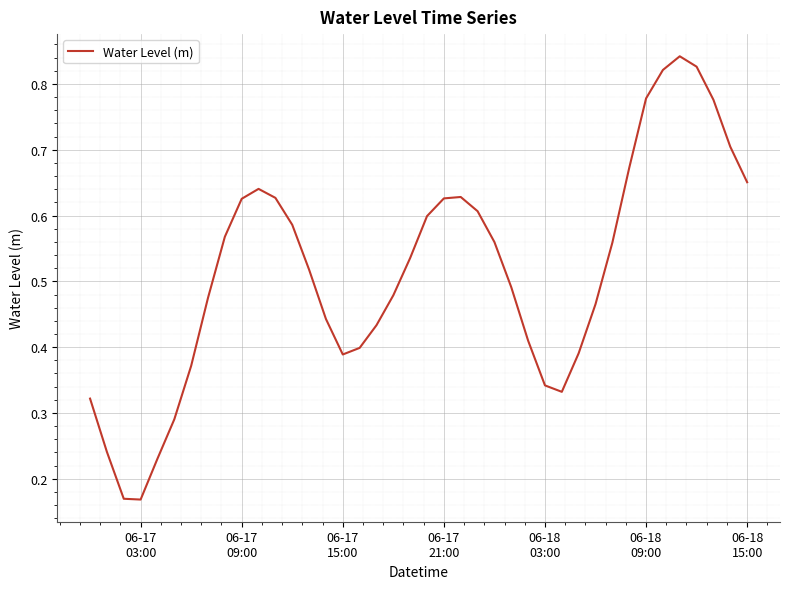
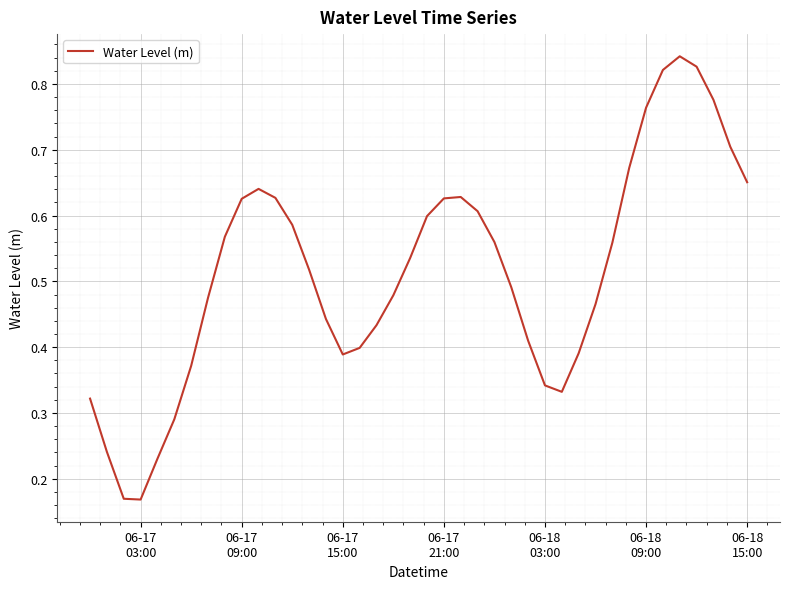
  {
    "06-17 03:00": 0.17,
    "06-17 09:00": 0.63,
    "06-17 15:00": 0.39,
    "06-17 21:00": 0.63,
    "06-18 03:00": 0.34,
-   "06-18 09:00": 0.78,
+   "06-18 09:00": 0.76,
    "06-18 15:00": 0.65
  }
